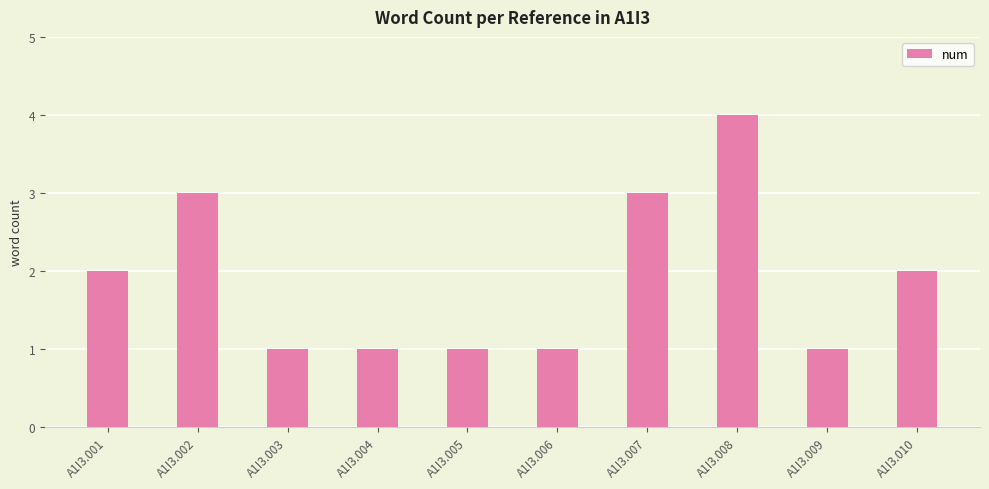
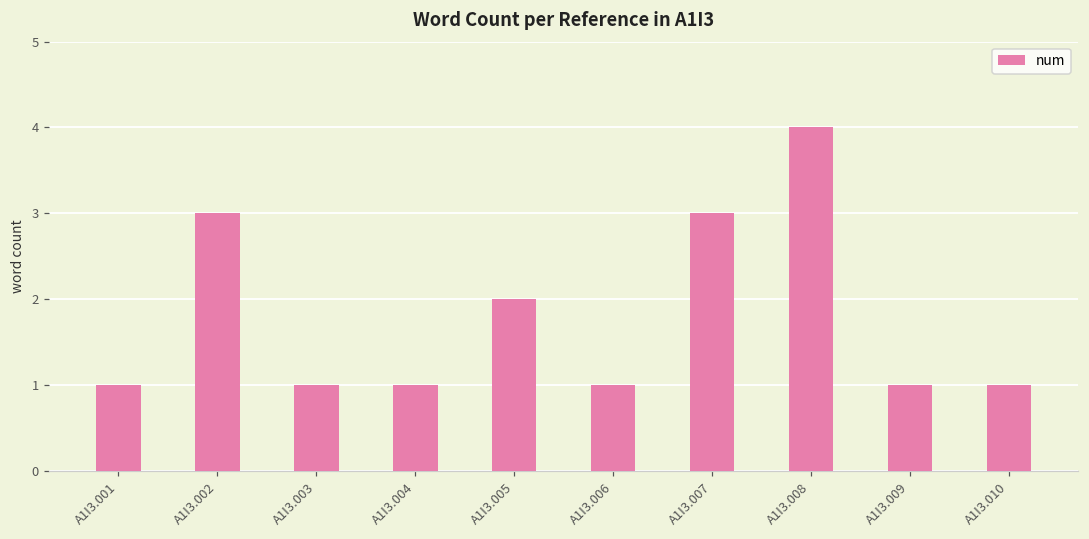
  {
-   "A1I3.001": 2,
+   "A1I3.001": 1,
    "A1I3.002": 3,
    "A1I3.003": 1,
    "A1I3.004": 1,
-   "A1I3.005": 1,
+   "A1I3.005": 2,
    "A1I3.006": 1,
    "A1I3.007": 3,
    "A1I3.008": 4,
    "A1I3.009": 1,
-   "A1I3.010": 2
+   "A1I3.010": 1
  }
